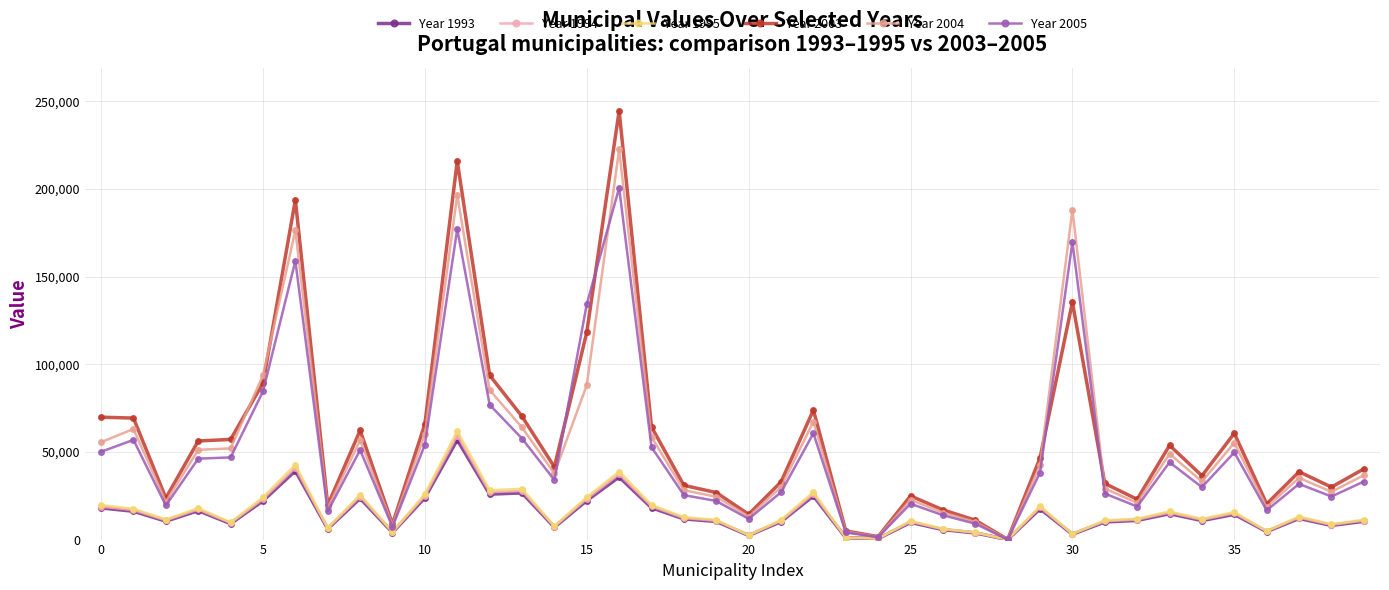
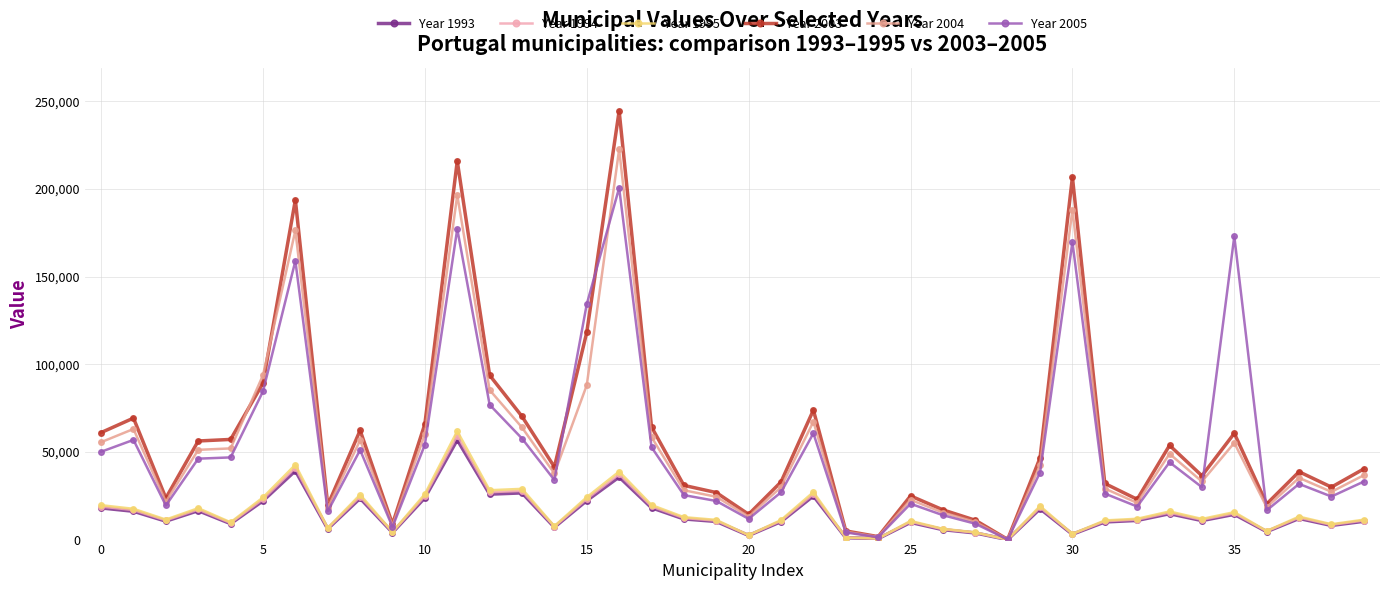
  {
    "Year 2003": {
-     "0": "70,000",
+     "0": "61,000",
      "5": "89,000",
      "10": "66,000",
      "15": "118,000",
      "25": "25,000",
-     "30": "135,000",
+     "30": "207,000",
      "35": "61,000"
    },
    "Year 2005": {
      "0": "50,000",
      "5": "85,000",
      "10": "54,000",
      "15": "134,000",
      "25": "20,000",
      "30": "170,000",
-     "35": "50,000"
+     "35": "173,000"
    }
  }
